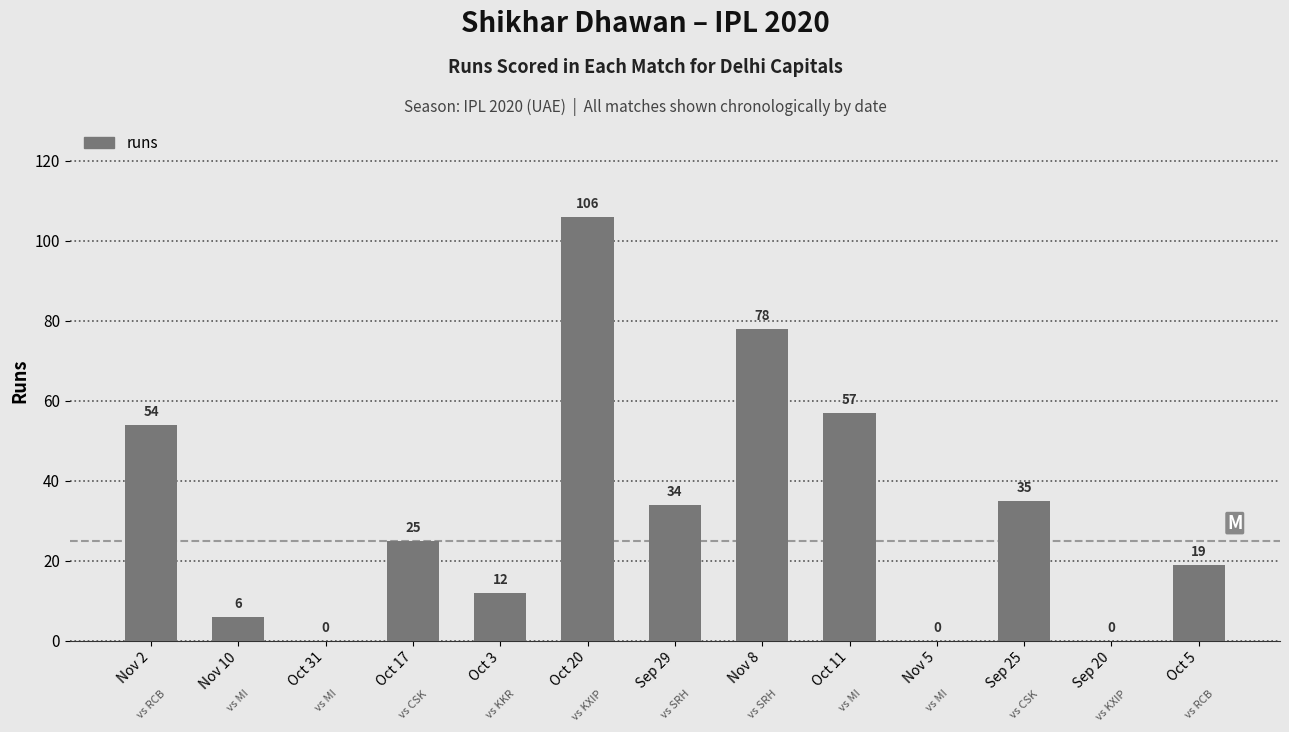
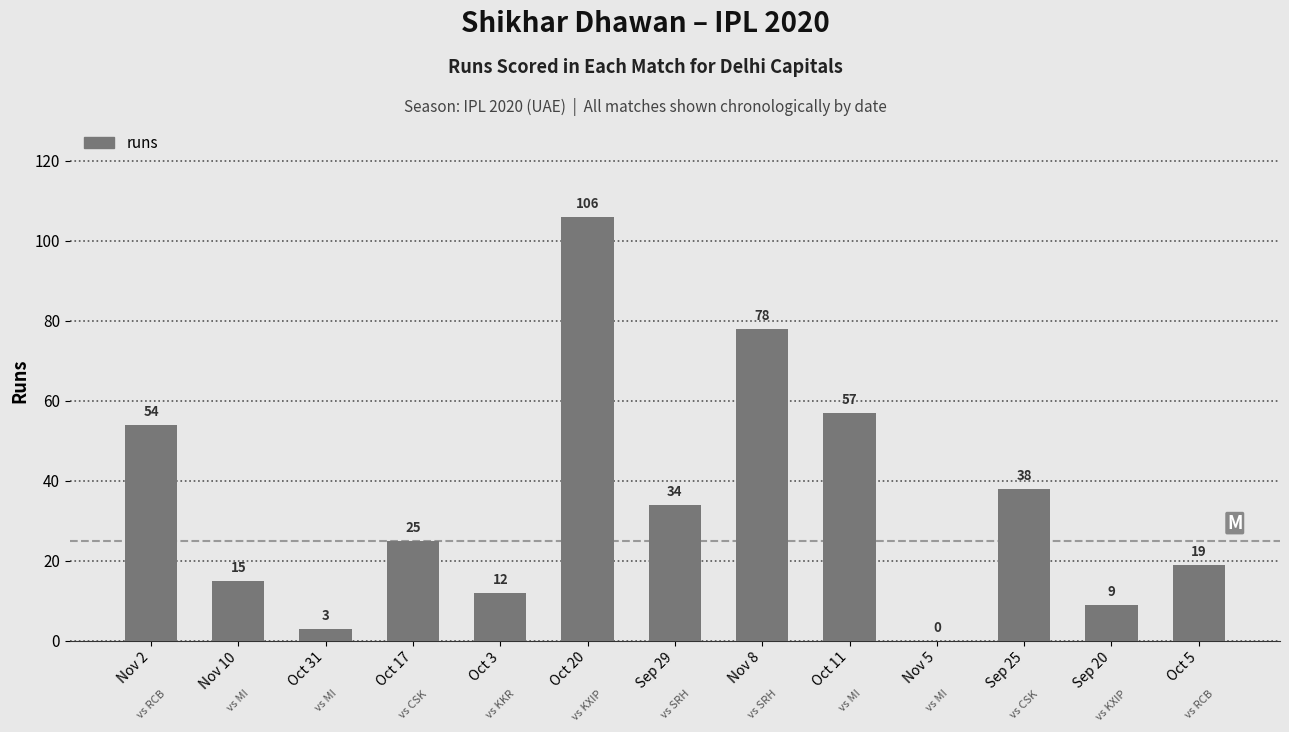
  {
    "Nov 2": 54,
-   "Nov 10": 6,
-   "Oct 31": 0,
+   "Nov 10": 15,
+   "Oct 31": 3,
    "Oct 17": 25,
    "Oct 3": 12,
    "Oct 20": 106,
    "Sep 29": 34,
    "Nov 8": 78,
    "Oct 11": 57,
    "Nov 5": 0,
-   "Sep 25": 35,
-   "Sep 20": 0,
+   "Sep 25": 38,
+   "Sep 20": 9,
    "Oct 5": 19
  }
